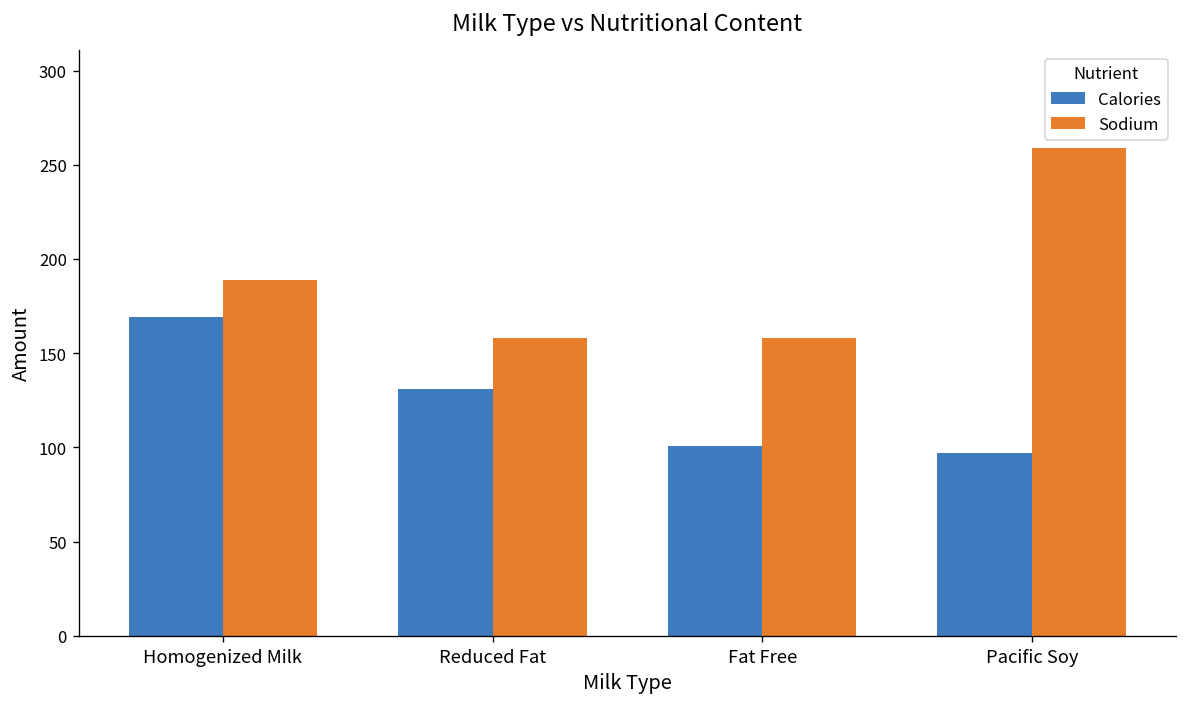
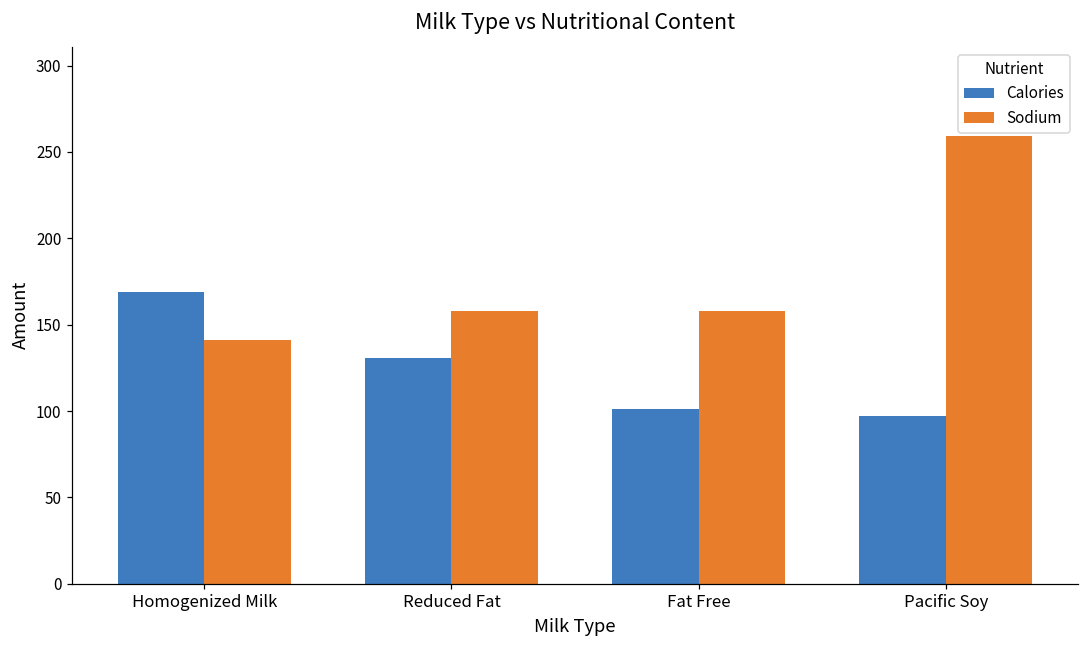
  {
    "Calories": {
      "Homogenized Milk": 169,
      "Reduced Fat": 131,
      "Fat Free": 101,
      "Pacific Soy": 97
    },
    "Sodium": {
-     "Homogenized Milk": 189,
+     "Homogenized Milk": 141,
      "Reduced Fat": 158,
      "Fat Free": 158,
      "Pacific Soy": 259
    }
  }
